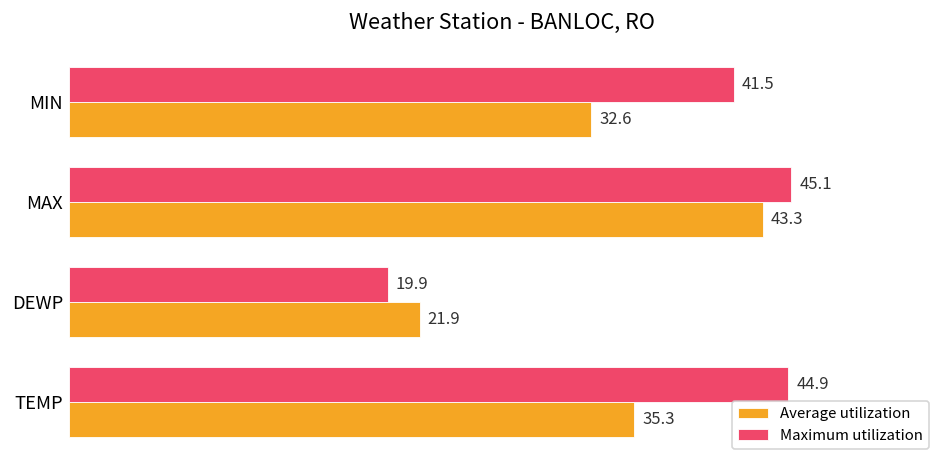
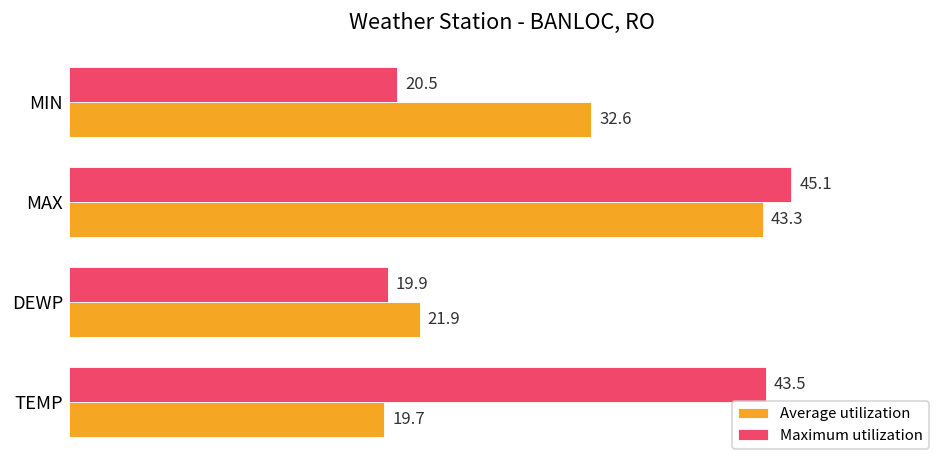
  {
    "Average utilization": {
      "MIN": 32.6,
      "MAX": 43.3,
      "DEWP": 21.9,
-     "TEMP": 35.3
+     "TEMP": 19.7
    },
    "Maximum utilization": {
-     "MIN": 41.5,
+     "MIN": 20.5,
      "MAX": 45.1,
      "DEWP": 19.9,
-     "TEMP": 44.9
+     "TEMP": 43.5
    }
  }
